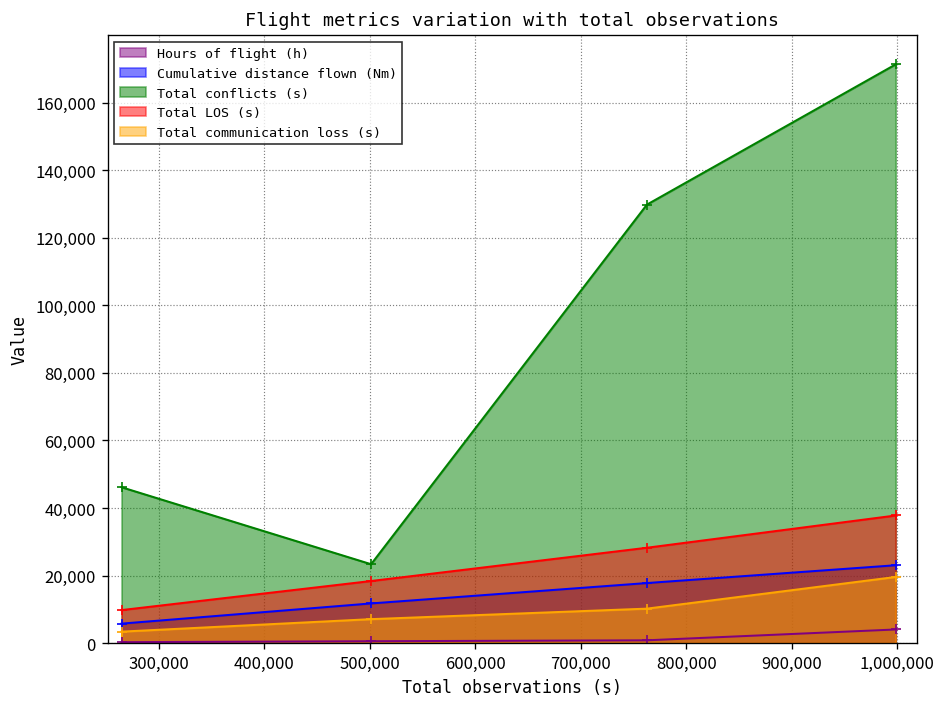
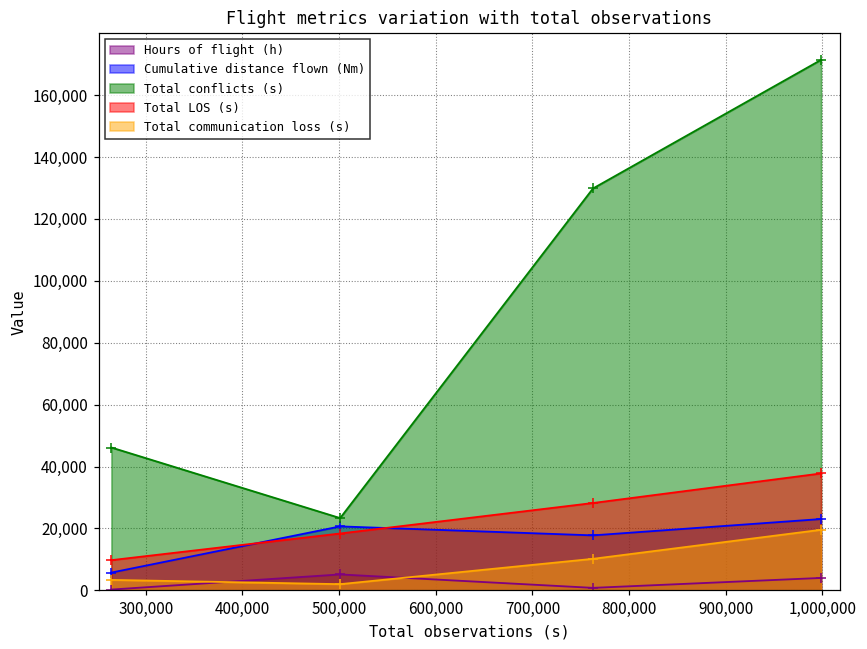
  {
    "Hours of flight (h)": {
-     "500,000": "1,000",
+     "500,000": "5,000",
      "1,000,000": "4,000"
    },
    "Cumulative distance flown (Nm)": {
-     "500,000": "12,000",
+     "500,000": "21,000",
      "1,000,000": "23,000"
    },
    "Total conflicts (s)": {
      "500,000": "23,000",
      "1,000,000": "171,000"
    },
    "Total LOS (s)": {
      "500,000": "18,000",
      "1,000,000": "38,000"
    },
    "Total communication loss (s)": {
-     "500,000": "7,000",
+     "500,000": "2,000",
      "1,000,000": "20,000"
    }
  }
